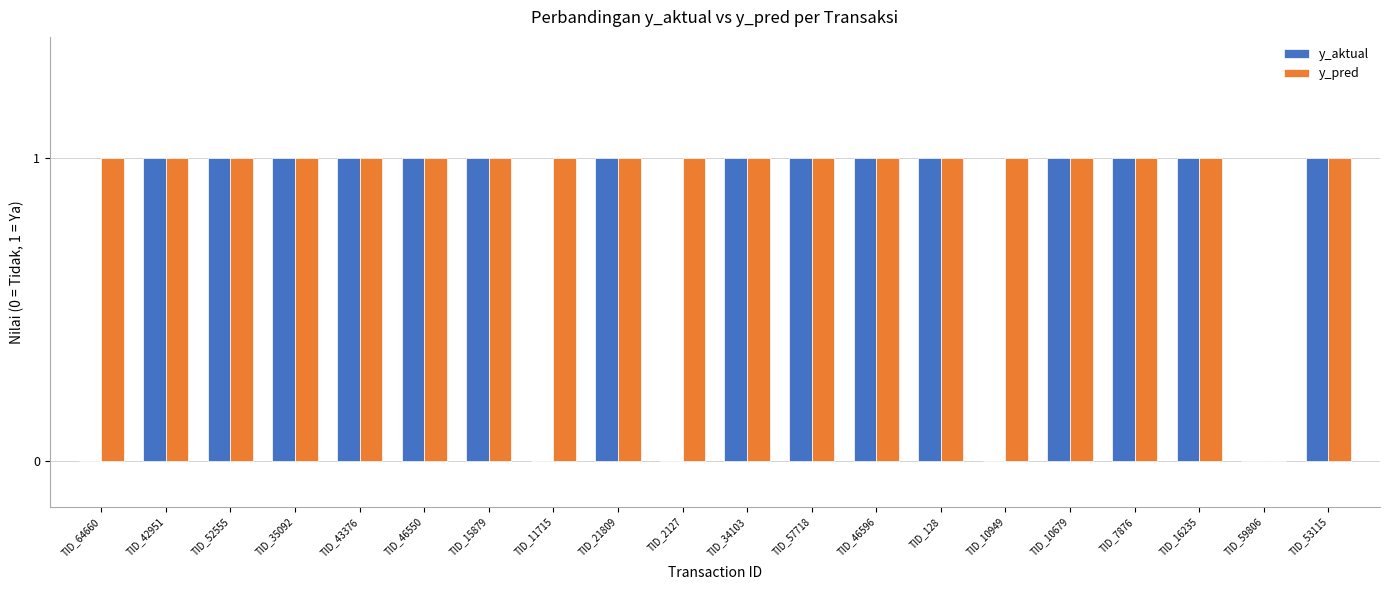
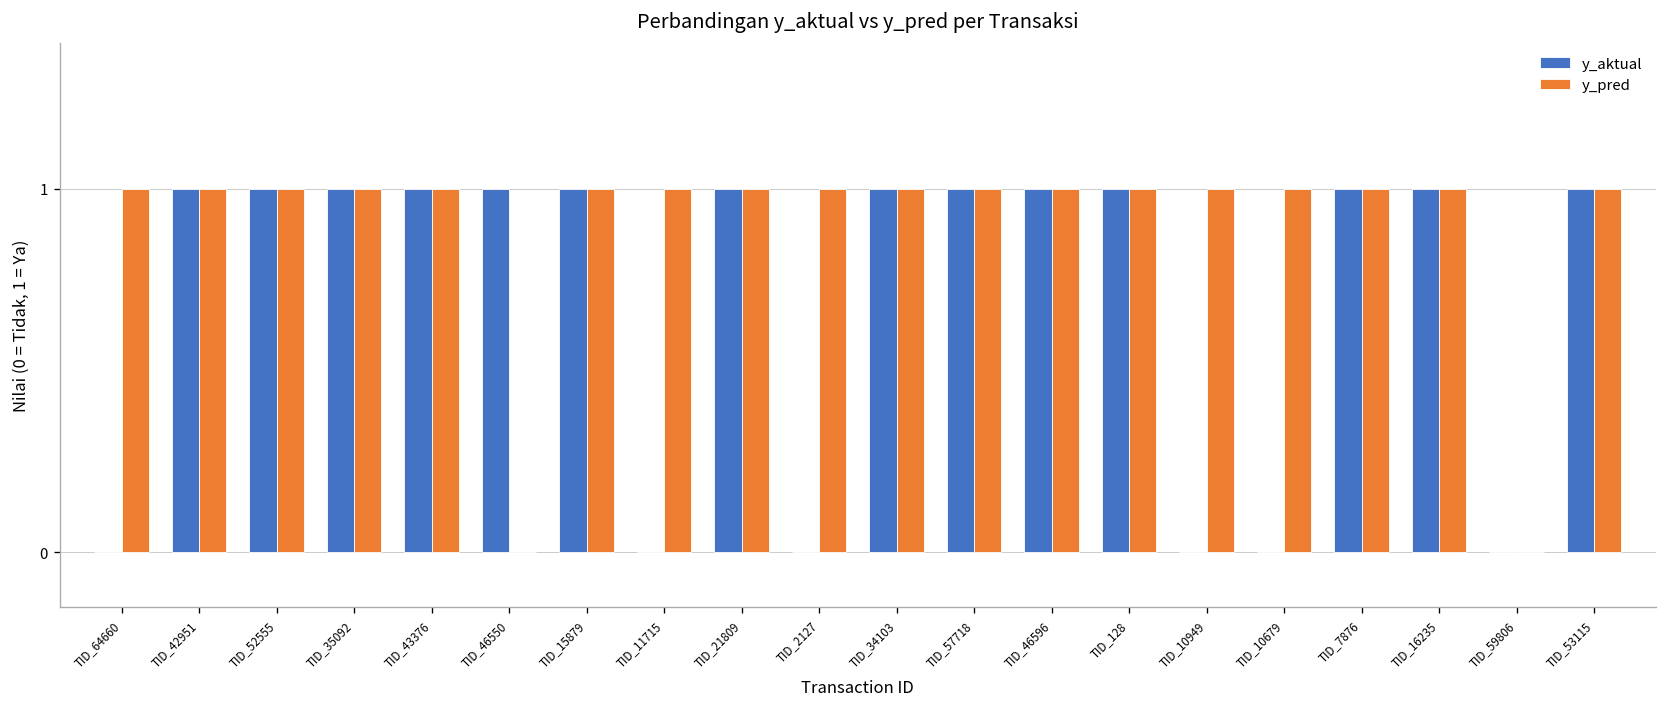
  {
    "y_aktual": {
      "TID_64660": 0,
      "TID_42951": 1,
      "TID_52555": 1,
      "TID_35092": 1,
      "TID_43376": 1,
      "TID_46550": 1,
      "TID_15879": 1,
      "TID_11715": 0,
      "TID_21809": 1,
      "TID_2127": 0,
      "TID_34103": 1,
      "TID_57718": 1,
      "TID_46596": 1,
      "TID_128": 1,
      "TID_10949": 0,
-     "TID_10679": 1,
+     "TID_10679": 0,
      "TID_7876": 1,
      "TID_16235": 1,
      "TID_59806": 0,
      "TID_53115": 1
    },
    "y_pred": {
      "TID_64660": 1,
      "TID_42951": 1,
      "TID_52555": 1,
      "TID_35092": 1,
      "TID_43376": 1,
-     "TID_46550": 1,
+     "TID_46550": 0,
      "TID_15879": 1,
      "TID_11715": 1,
      "TID_21809": 1,
      "TID_2127": 1,
      "TID_34103": 1,
      "TID_57718": 1,
      "TID_46596": 1,
      "TID_128": 1,
      "TID_10949": 1,
      "TID_10679": 1,
      "TID_7876": 1,
      "TID_16235": 1,
      "TID_59806": 0,
      "TID_53115": 1
    }
  }
